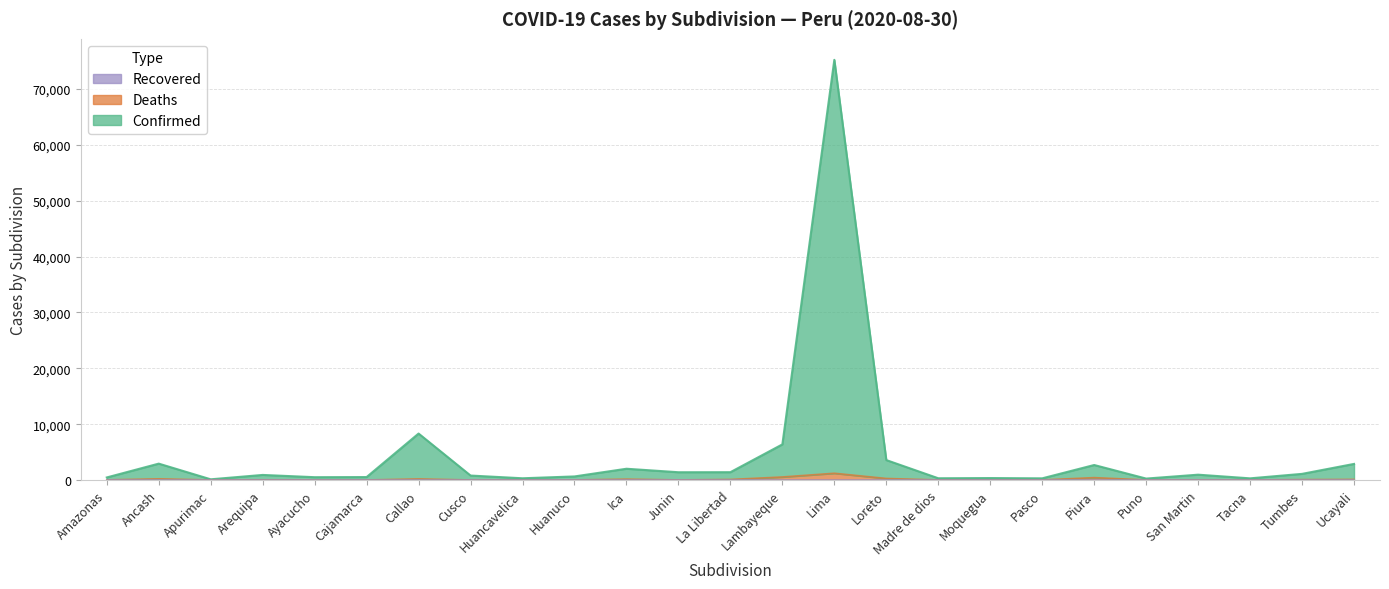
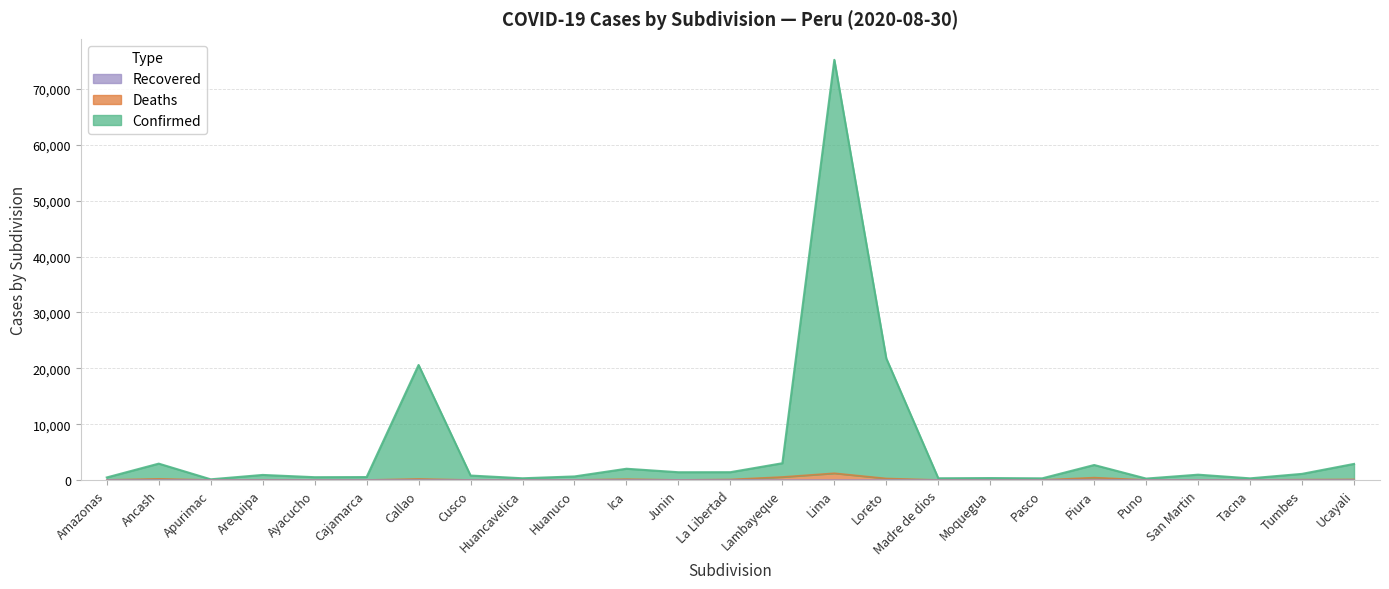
  {
    "Recovered": {
      "Lambayeque": "0",
      "Lima": "0"
    },
    "Deaths": {
      "Lambayeque": "1,000",
      "Lima": "1,000"
    },
    "Confirmed": {
      "Ancash": "3,000",
      "Arequipa": "1,000",
      "Ayacucho": "0",
      "Cajamarca": "1,000",
-     "Callao": "8,000",
+     "Callao": "20,000",
      "Cusco": "1,000",
      "Huanuco": "1,000",
      "Ica": "2,000",
      "Junin": "1,000",
      "La Libertad": "1,000",
-     "Lambayeque": "6,000",
+     "Lambayeque": "2,000",
      "Lima": "74,000",
-     "Loreto": "3,000",
+     "Loreto": "21,000",
      "Piura": "2,000",
      "San Martin": "1,000",
      "Tumbes": "1,000",
      "Ucayali": "3,000"
    }
  }
